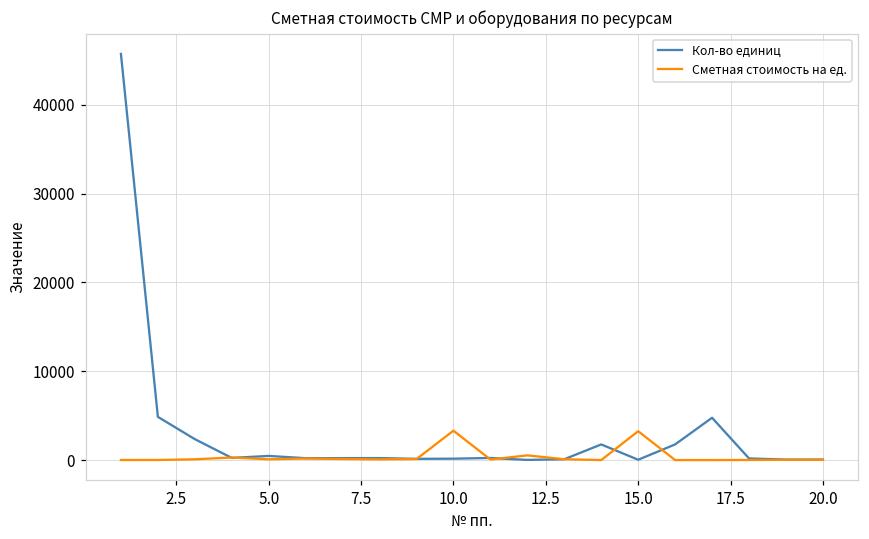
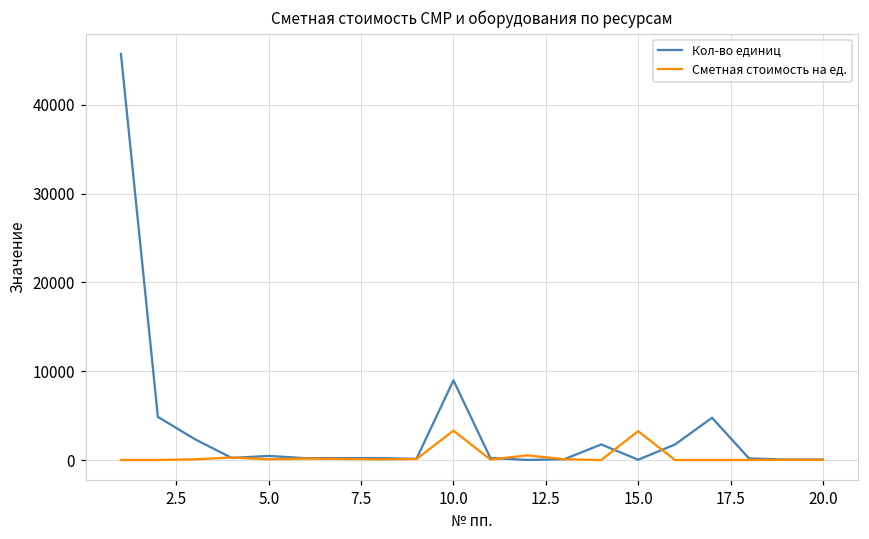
  {
    "Кол-во единиц": {
      "5.0": 0,
-     "10.0": 0,
+     "10.0": 9000,
      "15.0": 0
    },
    "Сметная стоимость на ед.": {
      "5.0": 0,
      "10.0": 3000,
      "15.0": 3000
    }
  }
